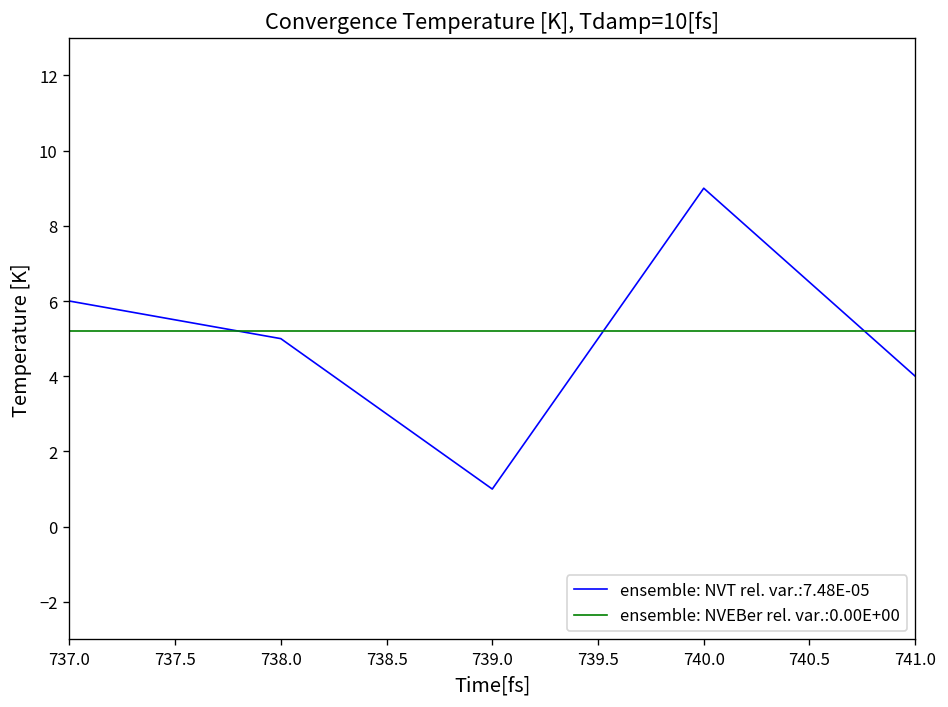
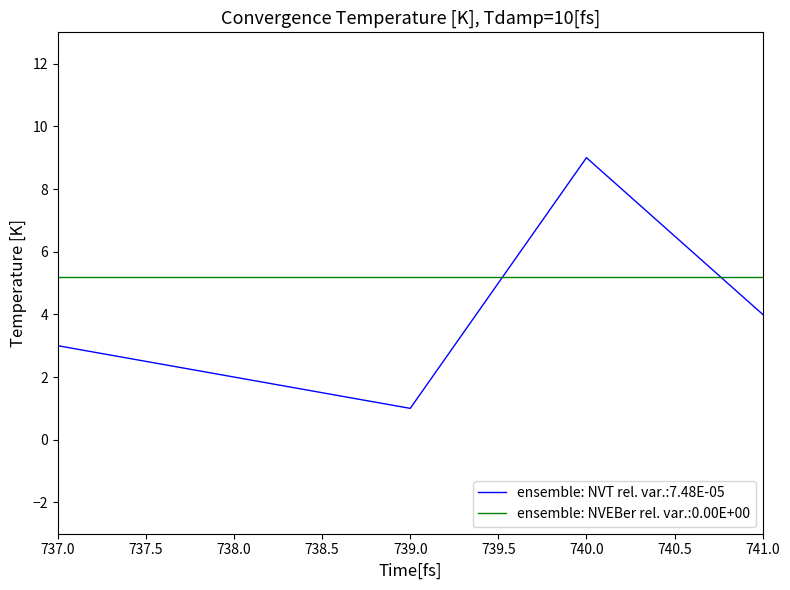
  {
-   "737.0": 6,
-   "738.0": 5,
+   "737.0": 3,
+   "738.0": 2,
    "739.0": 1,
    "740.0": 9,
    "741.0": 4
  }
